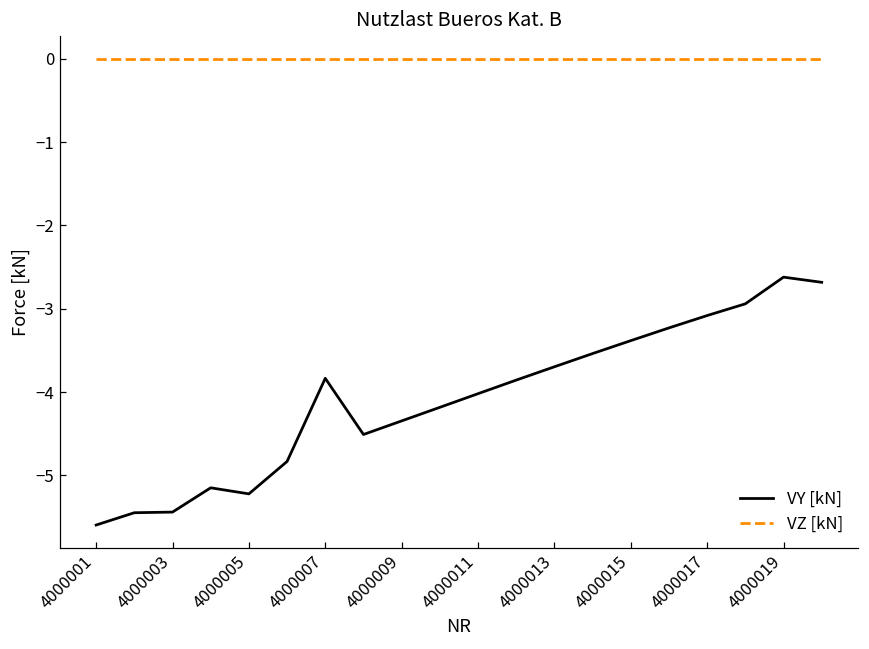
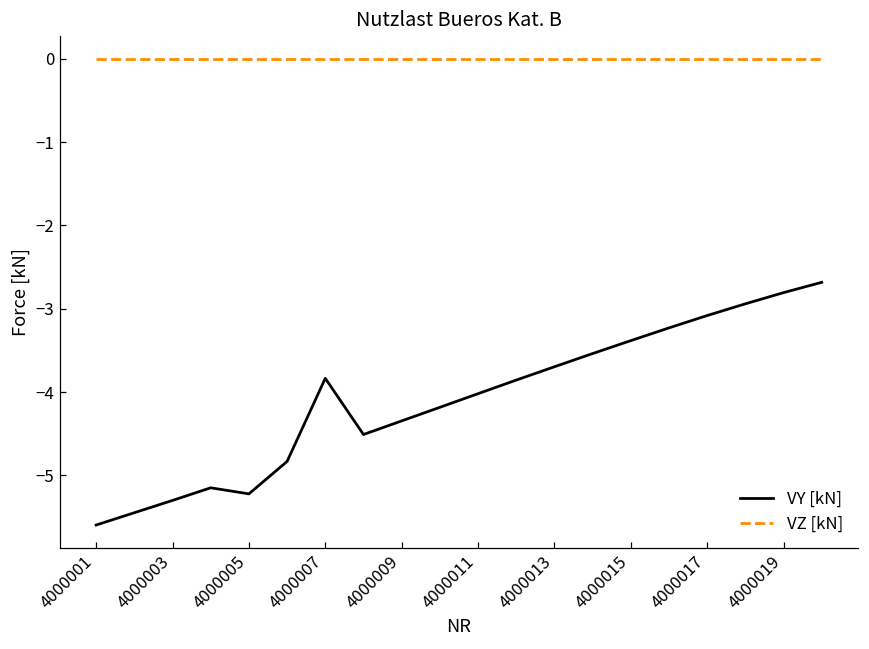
  {
    "VY [kN]": {
      "4000001": -5.6,
-     "4000003": -5.4,
+     "4000003": -5.3,
      "4000005": -5.2,
      "4000007": -3.8,
      "4000009": -4.3,
      "4000011": -4.0,
      "4000013": -3.7,
      "4000015": -3.4,
      "4000017": -3.1,
-     "4000019": -2.6
+     "4000019": -2.8
    },
    "VZ [kN]": {
      "4000001": 0.0,
      "4000003": 0.0,
      "4000005": 0.0,
      "4000007": 0.0,
      "4000009": 0.0,
      "4000011": 0.0,
      "4000013": 0.0,
      "4000015": 0.0,
      "4000017": 0.0,
      "4000019": 0.0
    }
  }
